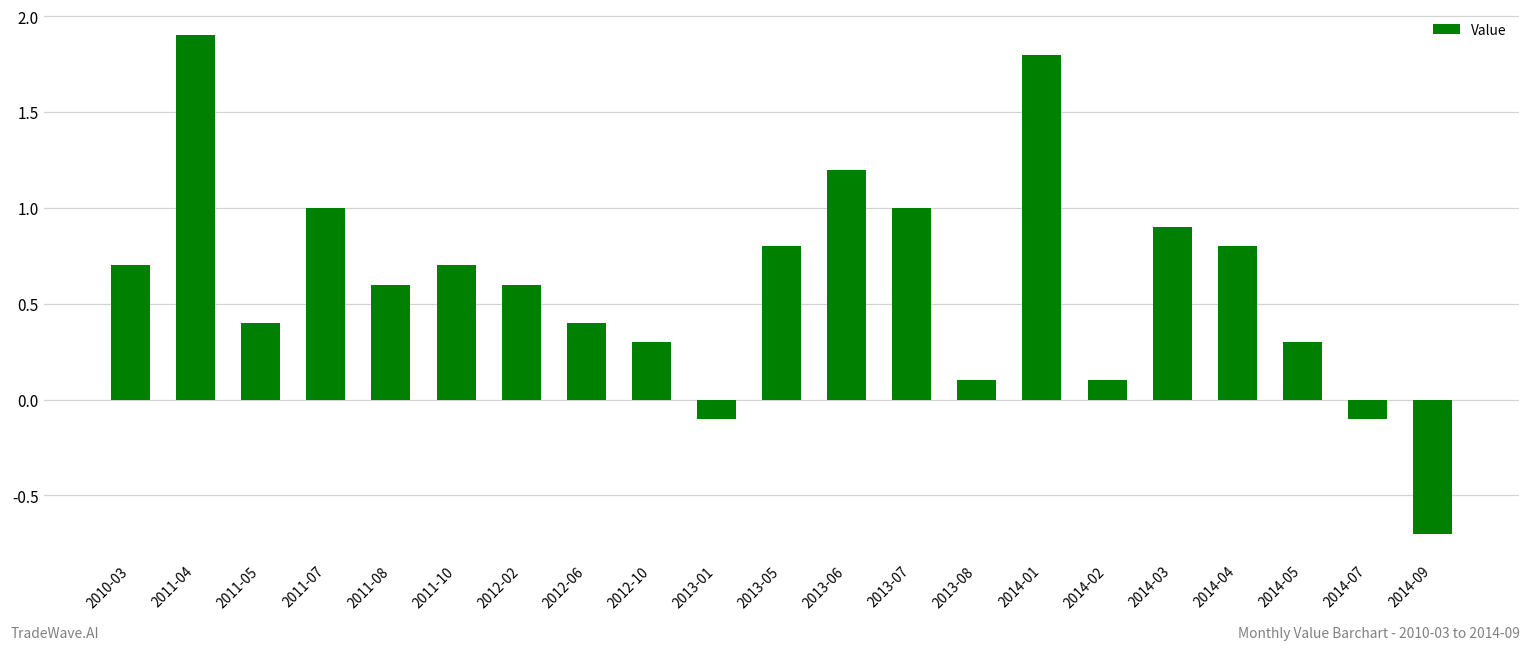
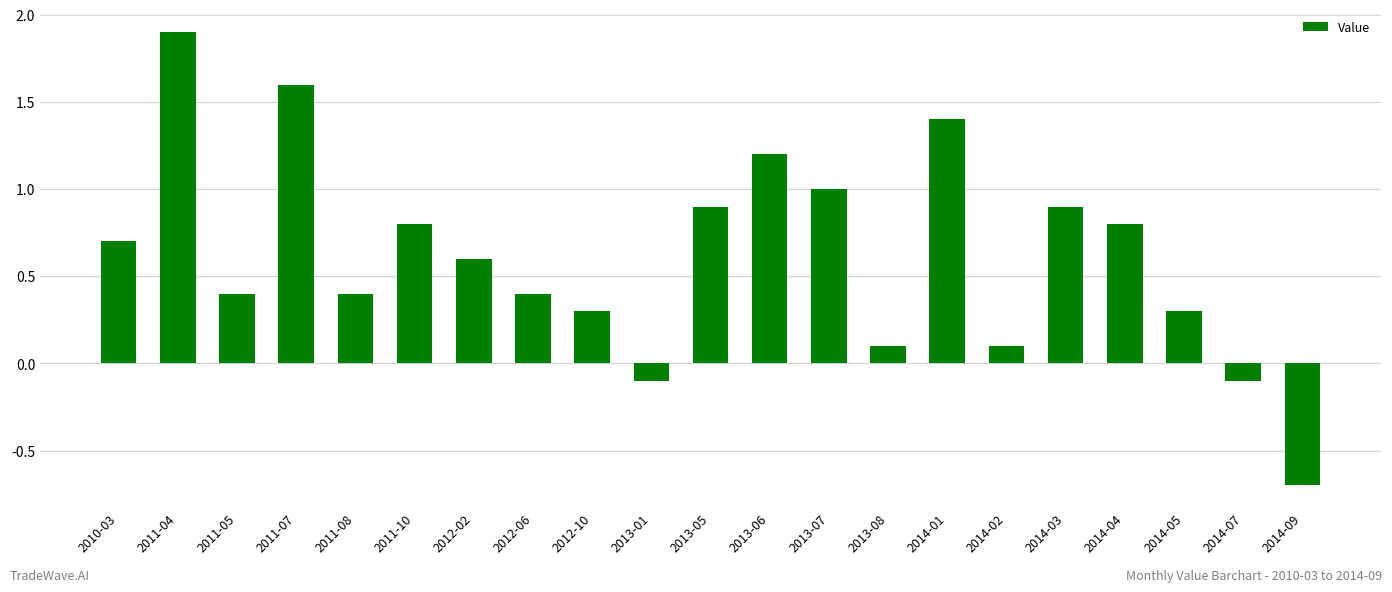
  {
    "2010-03": 0.7,
    "2011-04": 1.9,
    "2011-05": 0.4,
-   "2011-07": 1.0,
-   "2011-08": 0.6,
-   "2011-10": 0.7,
+   "2011-07": 1.6,
+   "2011-08": 0.4,
+   "2011-10": 0.8,
    "2012-02": 0.6,
    "2012-06": 0.4,
    "2012-10": 0.3,
    "2013-01": -0.1,
-   "2013-05": 0.8,
+   "2013-05": 0.9,
    "2013-06": 1.2,
    "2013-07": 1.0,
    "2013-08": 0.1,
-   "2014-01": 1.8,
+   "2014-01": 1.4,
    "2014-02": 0.1,
    "2014-03": 0.9,
    "2014-04": 0.8,
    "2014-05": 0.3,
    "2014-07": -0.1,
    "2014-09": -0.7
  }
